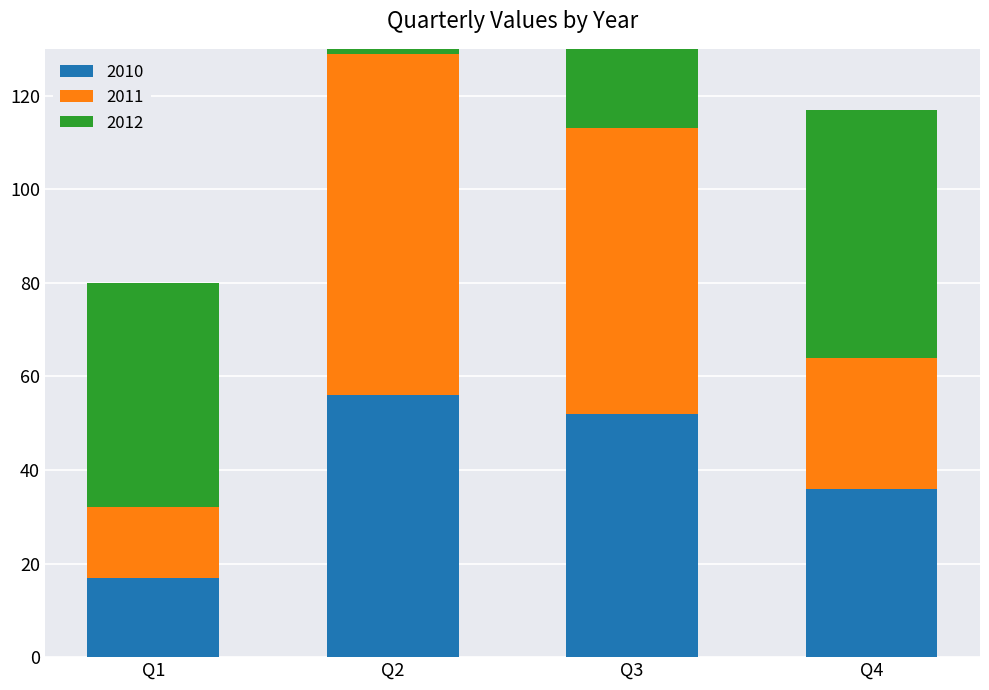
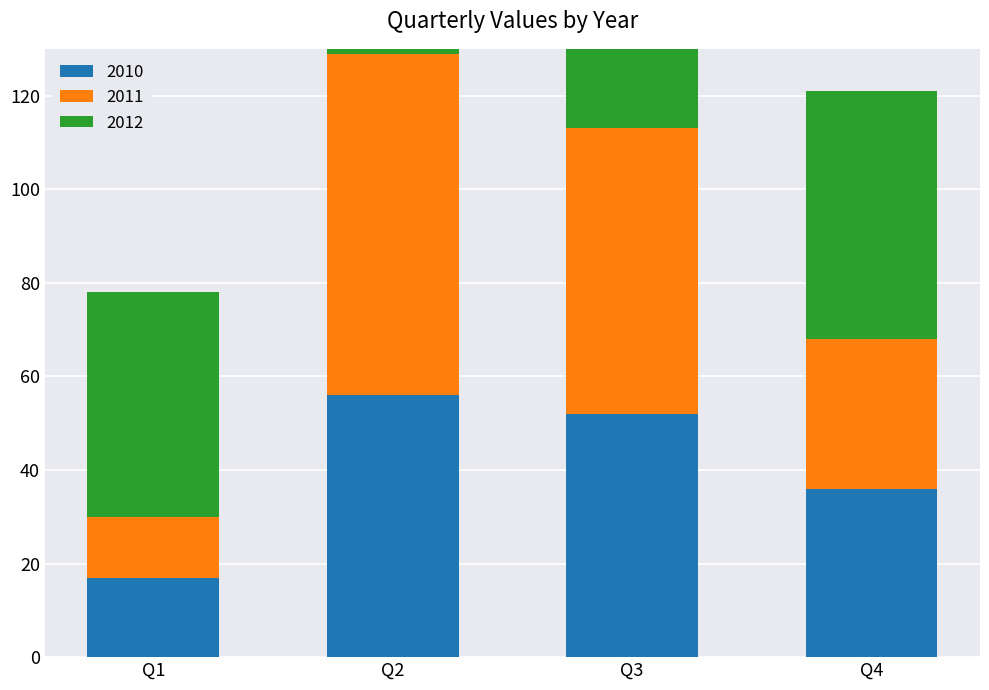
  {
    "2010": {
      "Q1": 17,
      "Q2": 56,
      "Q3": 52,
      "Q4": 36
    },
    "2011": {
-     "Q1": 15,
+     "Q1": 13,
      "Q2": 73,
      "Q3": 61,
-     "Q4": 28
+     "Q4": 32
    },
    "2012": {
      "Q1": 48,
      "Q4": 53
    }
  }
